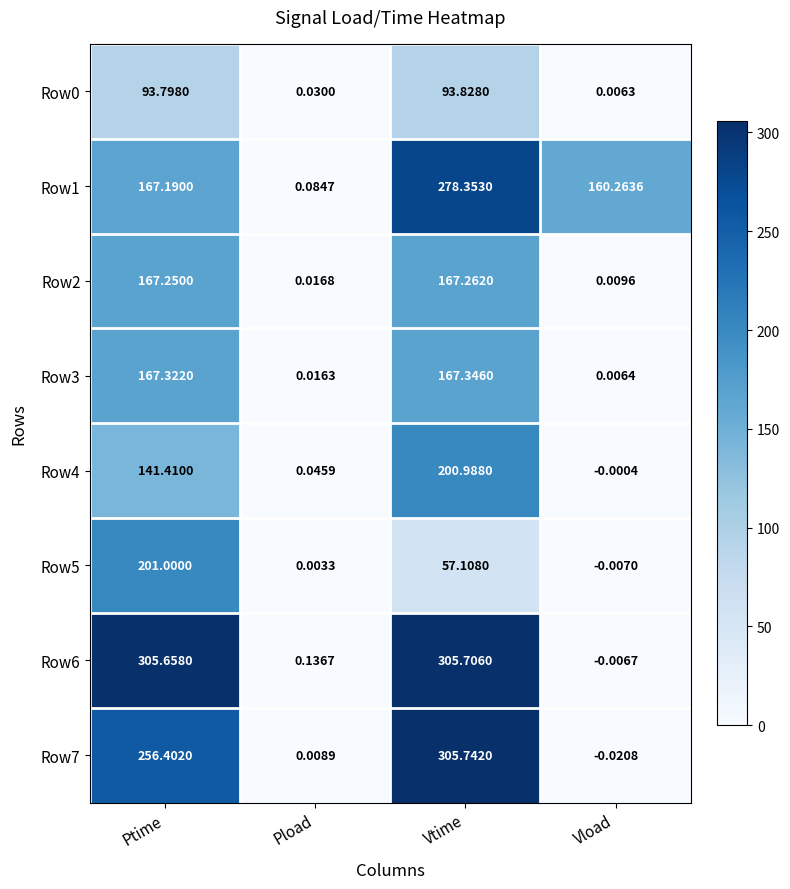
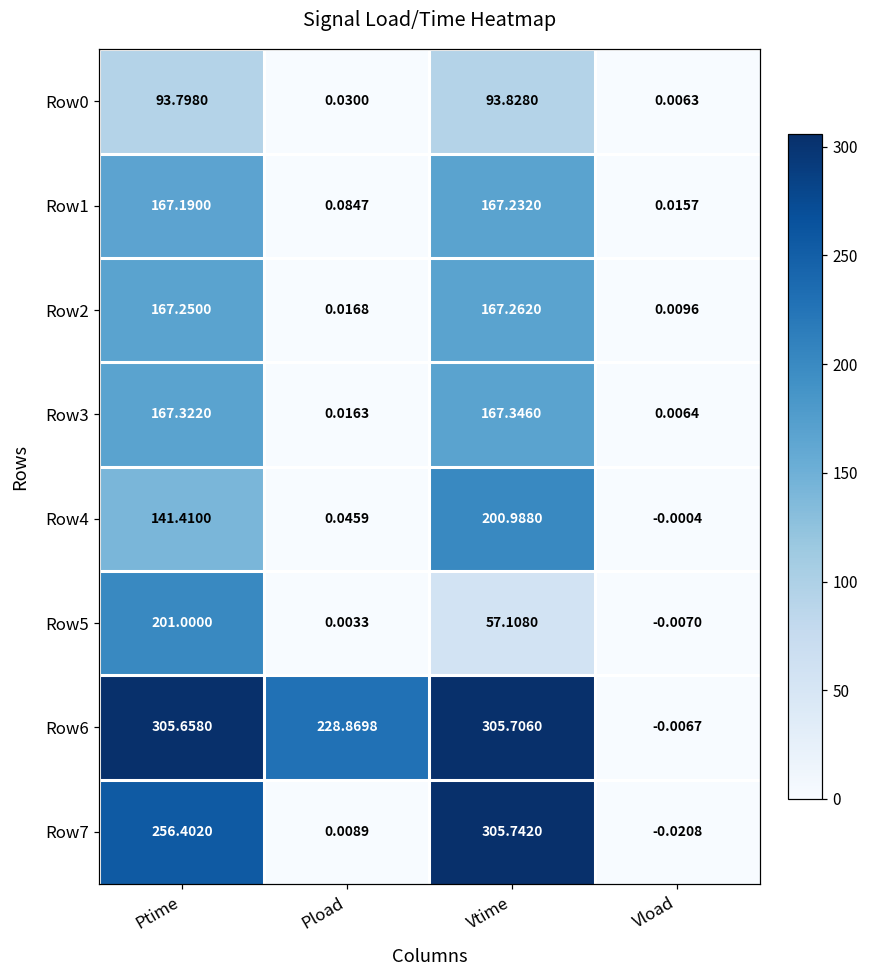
  {
    "Row0": {
      "Ptime": 93.7980,
      "Pload": 0.0300,
      "Vtime": 93.8280,
      "Vload": 0.0063
    },
    "Row1": {
      "Ptime": 167.1900,
      "Pload": 0.0847,
-     "Vtime": 278.3530,
-     "Vload": 160.2636
+     "Vtime": 167.2320,
+     "Vload": 0.0157
    },
    "Row2": {
      "Ptime": 167.2500,
      "Pload": 0.0168,
      "Vtime": 167.2620,
      "Vload": 0.0096
    },
    "Row3": {
      "Ptime": 167.3220,
      "Pload": 0.0163,
      "Vtime": 167.3460,
      "Vload": 0.0064
    },
    "Row4": {
      "Ptime": 141.4100,
      "Pload": 0.0459,
      "Vtime": 200.9880,
      "Vload": -0.0004
    },
    "Row5": {
      "Ptime": 201.0000,
      "Pload": 0.0033,
      "Vtime": 57.1080,
      "Vload": -0.0070
    },
    "Row6": {
      "Ptime": 305.6580,
-     "Pload": 0.1367,
+     "Pload": 228.8698,
      "Vtime": 305.7060,
      "Vload": -0.0067
    },
    "Row7": {
      "Ptime": 256.4020,
      "Pload": 0.0089,
      "Vtime": 305.7420,
      "Vload": -0.0208
    }
  }
